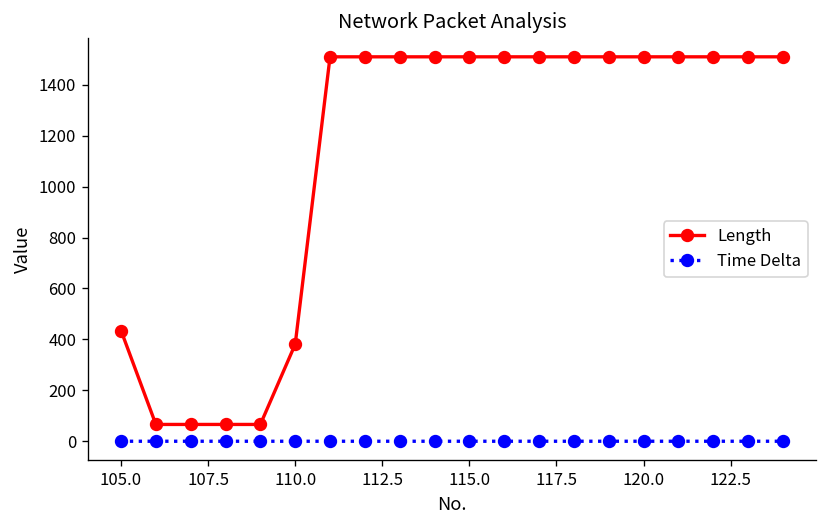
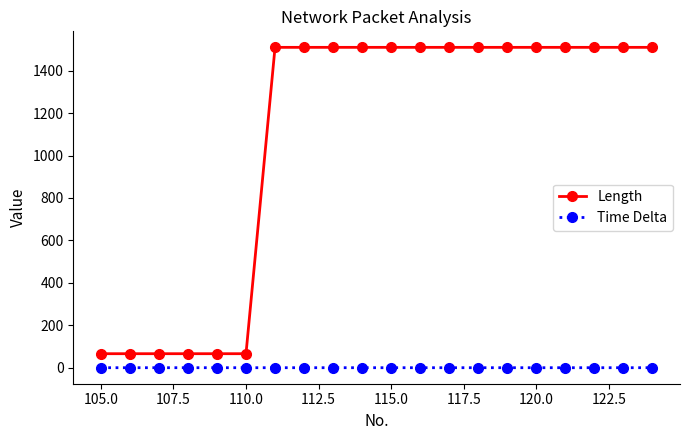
  {
    "Length": {
-     "105.0": 440,
-     "110.0": 380,
+     "105.0": 70,
+     "110.0": 70,
      "115.0": 1510,
      "120.0": 1510
    },
    "Time Delta": {
      "105.0": 0,
      "110.0": 0,
      "115.0": 0,
      "120.0": 0
    }
  }
